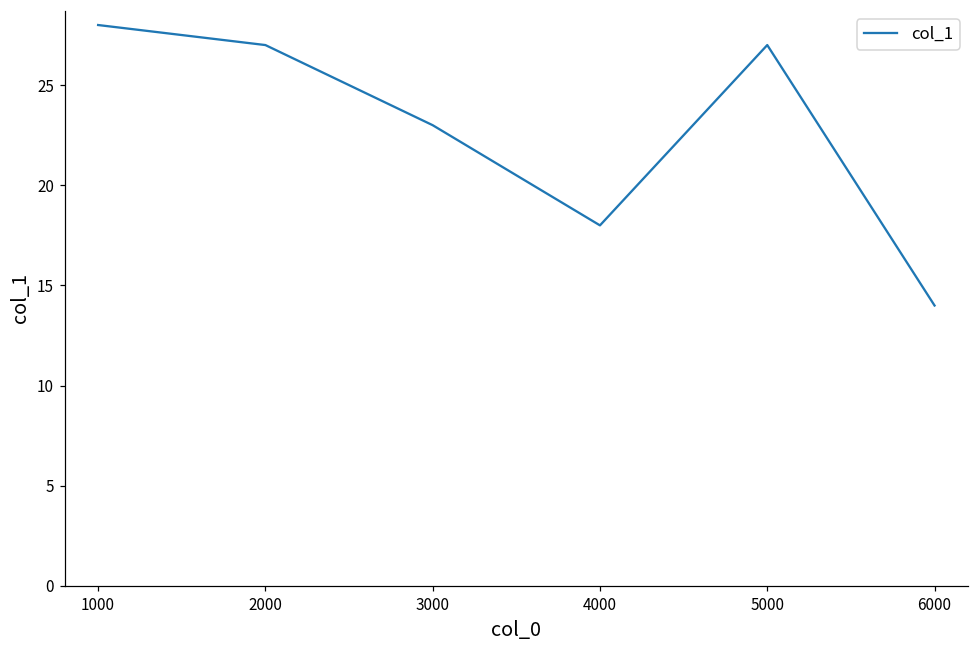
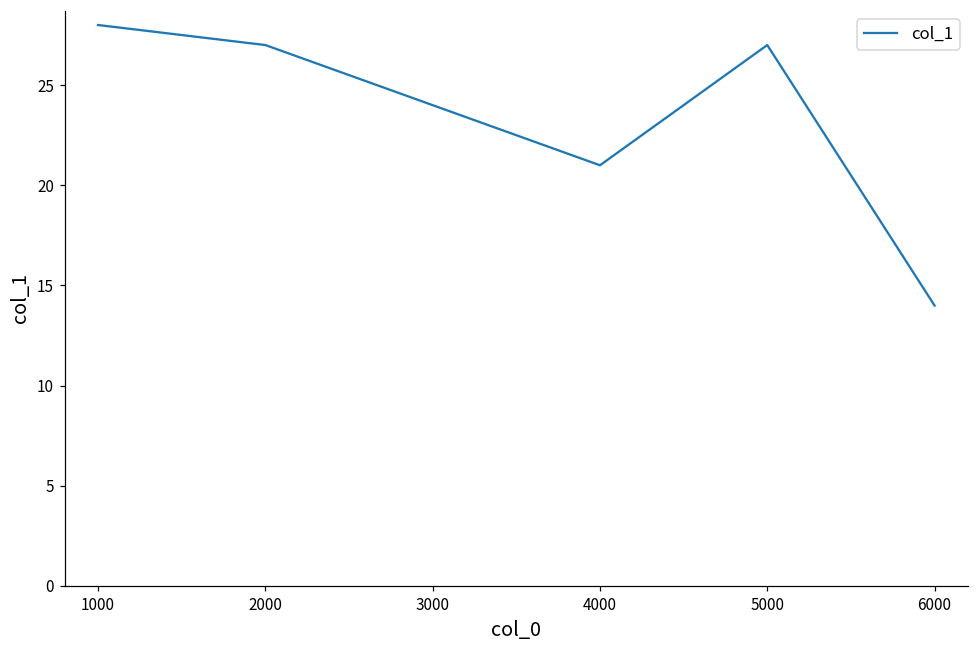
  {
    "1000": 28,
    "2000": 27,
-   "3000": 23,
-   "4000": 18,
+   "3000": 24,
+   "4000": 21,
    "5000": 27,
    "6000": 14
  }
